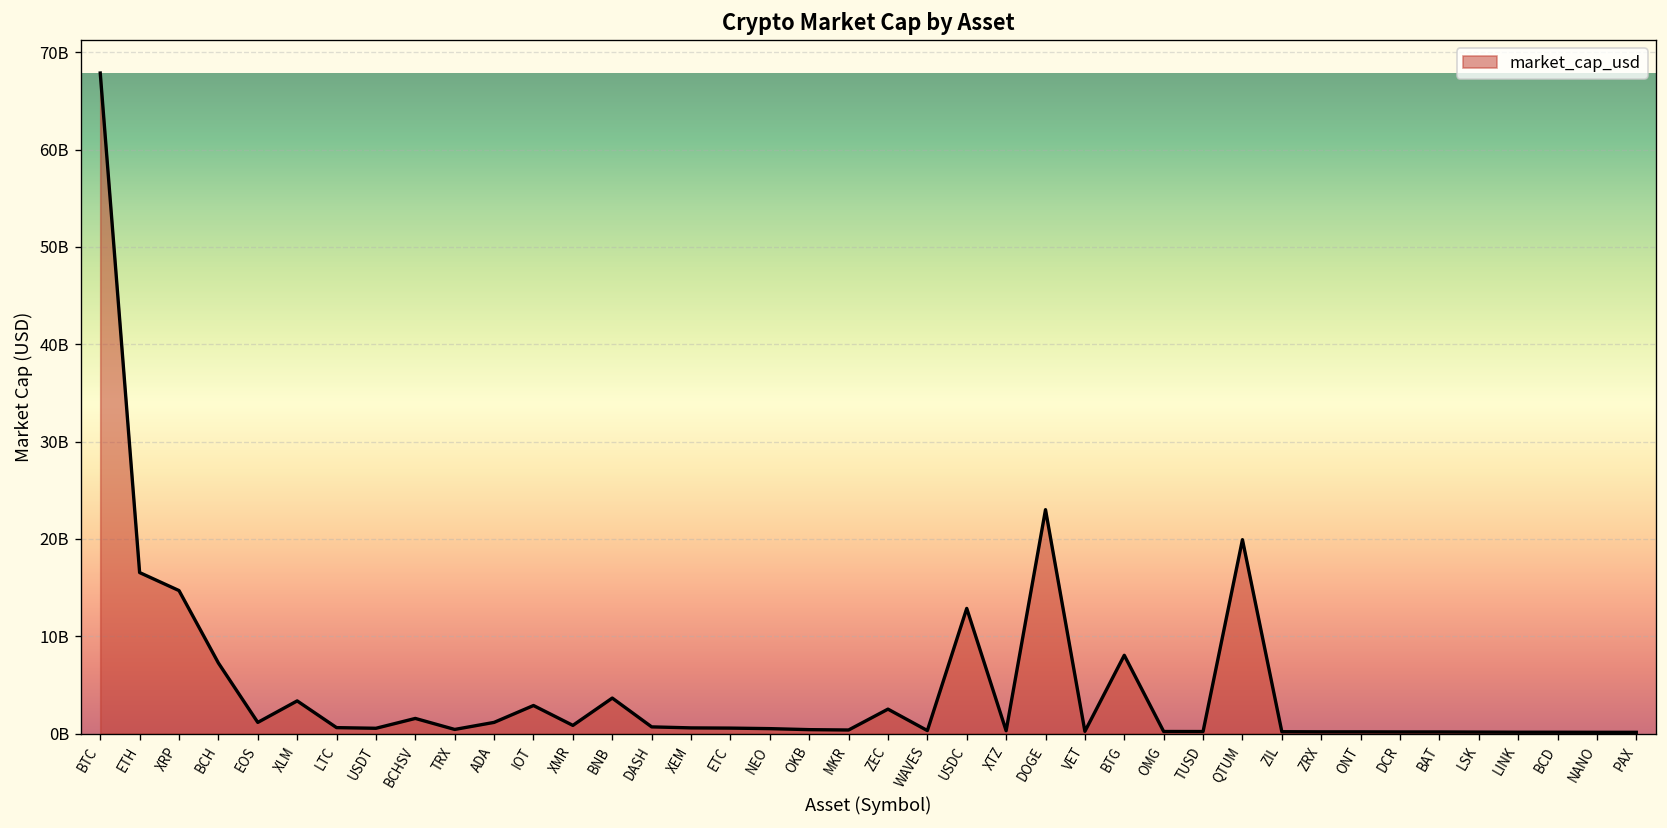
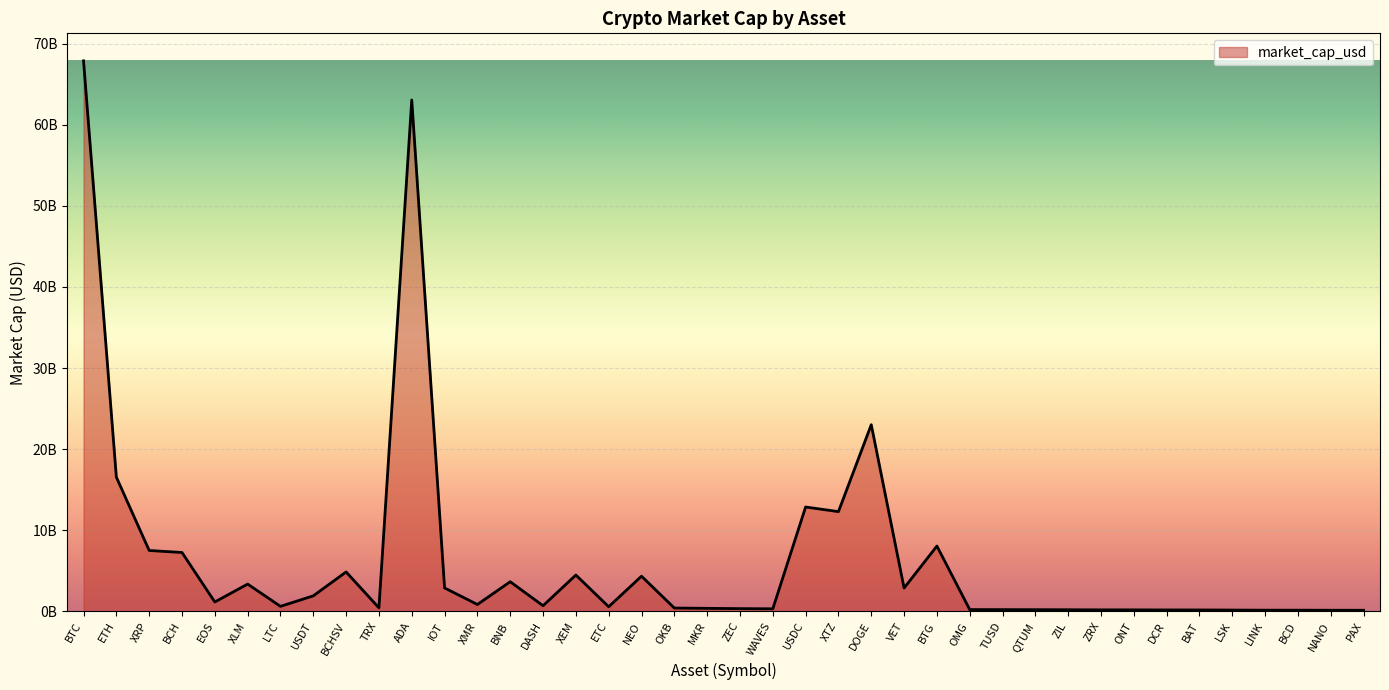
  {
    "BTC": 68000000000,
    "ETH": 17000000000,
-   "XRP": 15000000000,
+   "XRP": 8000000000,
    "BCH": 7000000000,
    "EOS": 1000000000,
    "XLM": 3000000000,
    "LTC": 1000000000,
-   "USDT": 1000000000,
-   "BCHSV": 2000000000,
+   "USDT": 2000000000,
+   "BCHSV": 5000000000,
    "TRX": 0,
-   "ADA": 1000000000,
+   "ADA": 63000000000,
    "IOT": 3000000000,
    "XMR": 1000000000,
    "BNB": 4000000000,
    "DASH": 1000000000,
-   "XEM": 1000000000,
+   "XEM": 4000000000,
    "ETC": 1000000000,
-   "NEO": 1000000000,
+   "NEO": 4000000000,
    "OKB": 0,
    "MKR": 0,
-   "ZEC": 3000000000,
+   "ZEC": 0,
    "WAVES": 0,
    "USDC": 13000000000,
-   "XTZ": 0,
+   "XTZ": 12000000000,
    "DOGE": 23000000000,
-   "VET": 0,
+   "VET": 3000000000,
    "BTG": 8000000000,
    "OMG": 0,
    "TUSD": 0,
-   "QTUM": 20000000000,
+   "QTUM": 0,
    "ZIL": 0,
    "ZRX": 0,
    "ONT": 0,
    "DCR": 0,
    "BAT": 0,
    "LSK": 0,
    "LINK": 0,
    "BCD": 0,
    "NANO": 0,
    "PAX": 0
  }
